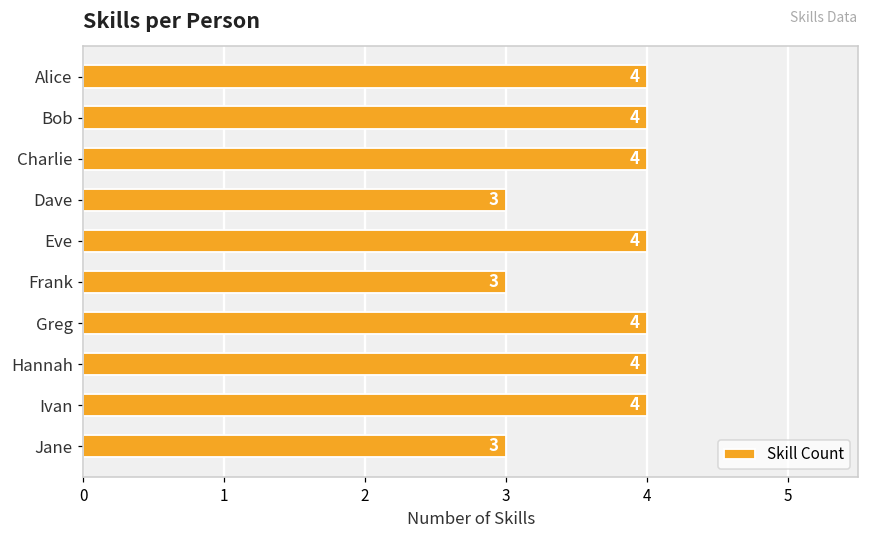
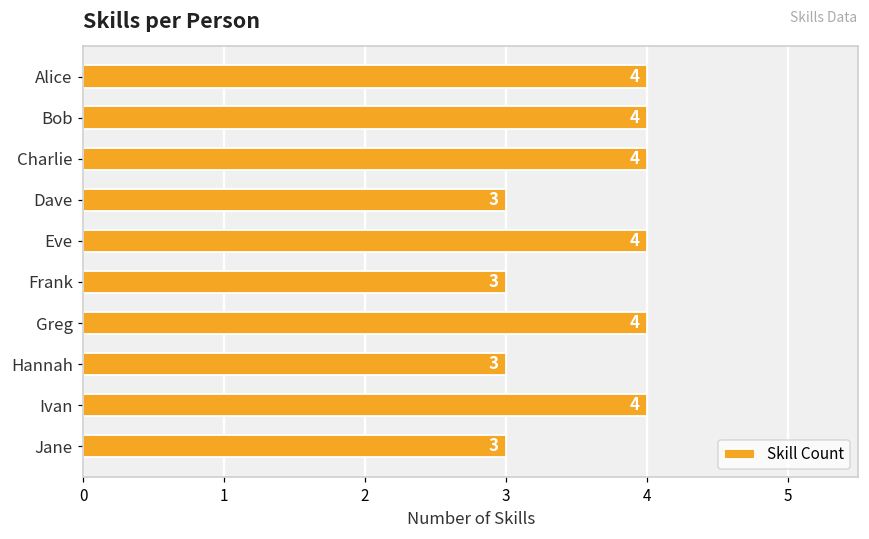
  {
    "Alice": 4,
    "Bob": 4,
    "Charlie": 4,
    "Dave": 3,
    "Eve": 4,
    "Frank": 3,
    "Greg": 4,
-   "Hannah": 4,
+   "Hannah": 3,
    "Ivan": 4,
    "Jane": 3
  }
